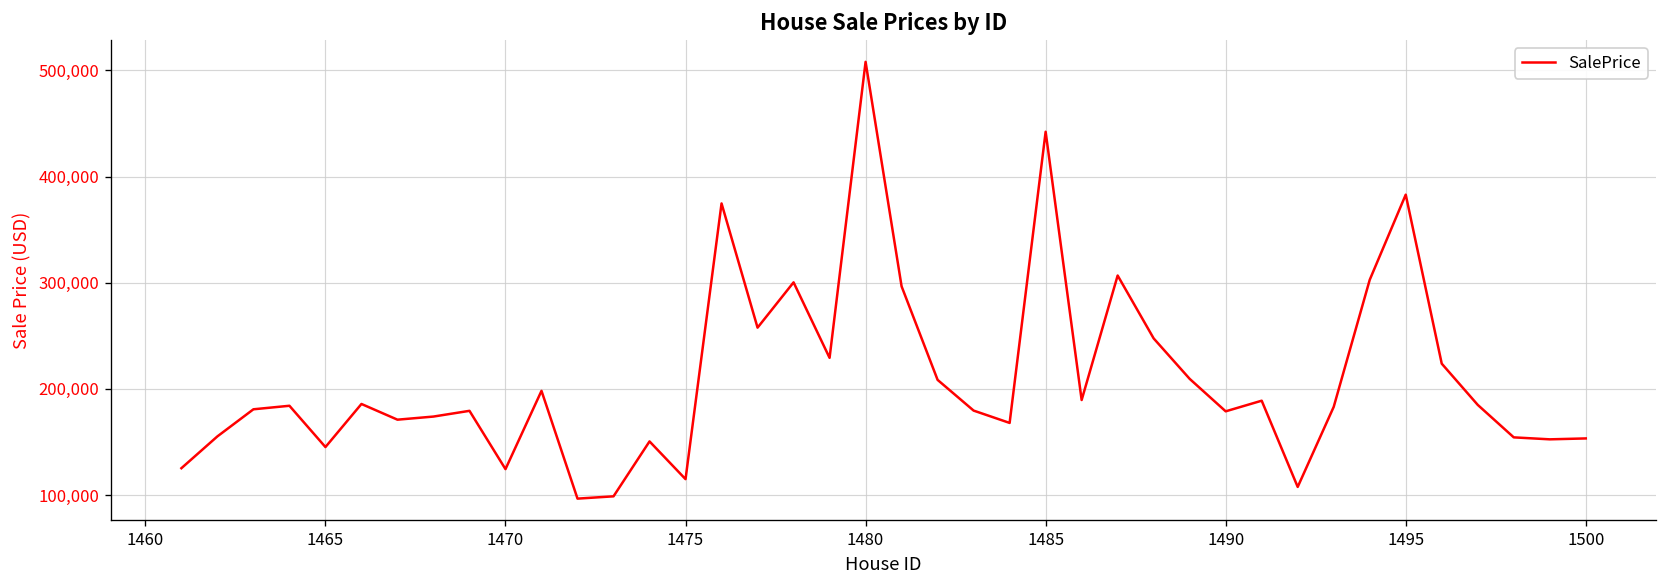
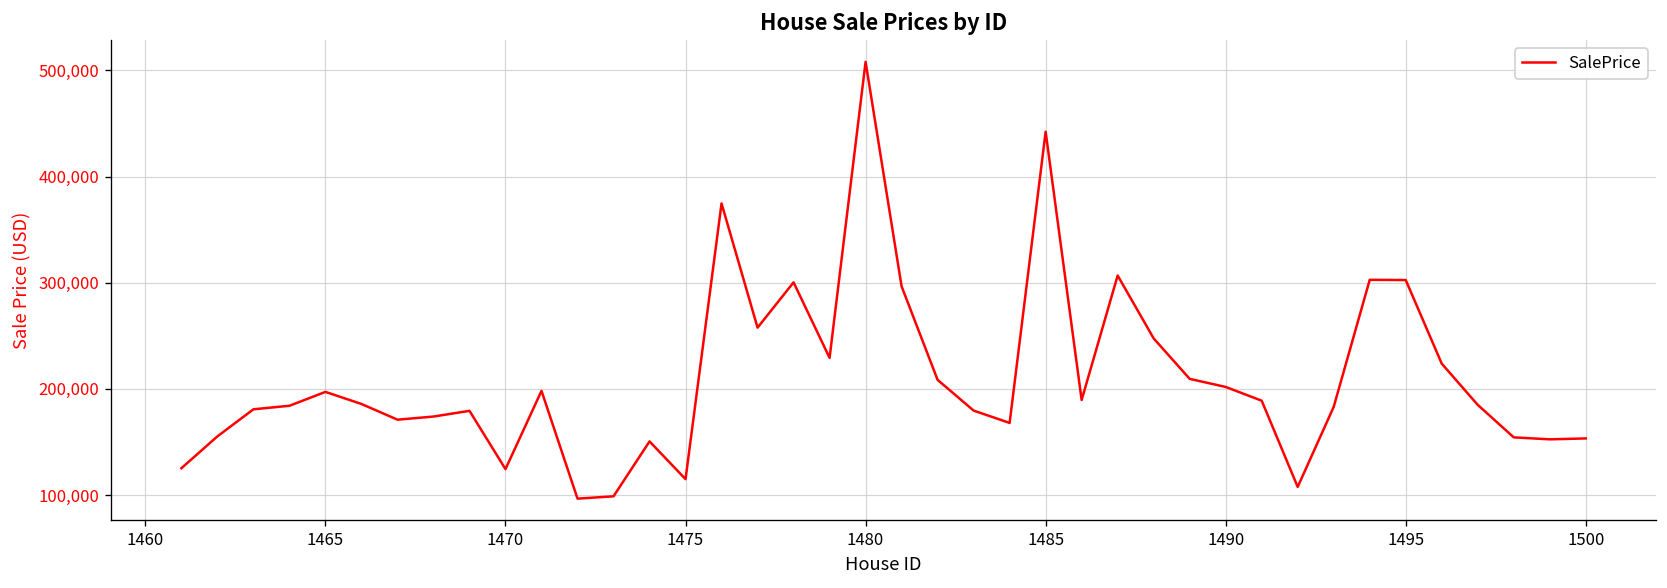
  {
-   "1465": "150,000",
+   "1465": "200,000",
    "1470": "120,000",
    "1475": "110,000",
    "1480": "510,000",
    "1485": "440,000",
-   "1490": "180,000",
-   "1495": "380,000",
+   "1490": "200,000",
+   "1495": "300,000",
    "1500": "150,000"
  }
